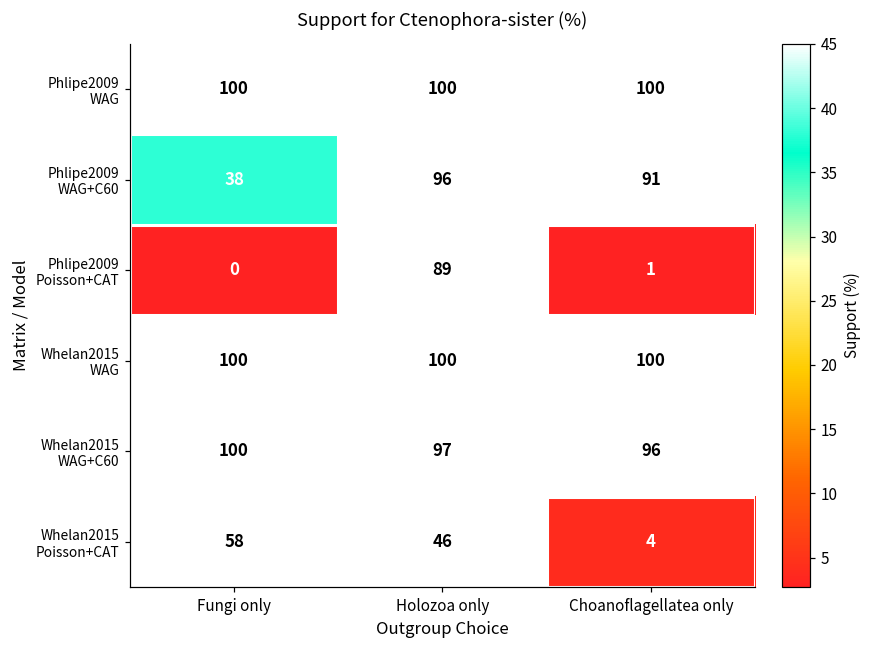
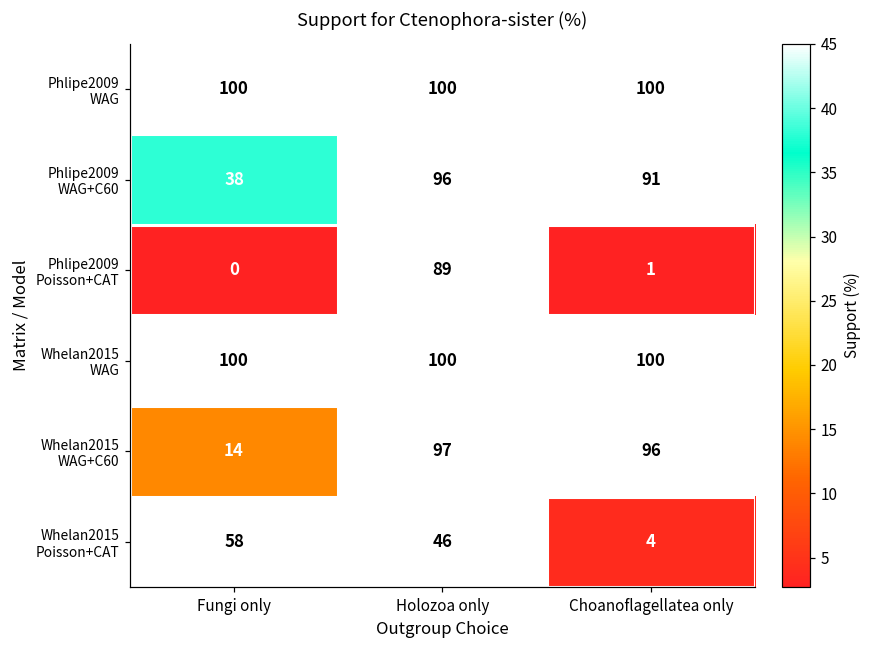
  {
    "Phlipe2009 WAG": {
      "Fungi only": 100,
      "Holozoa only": 100,
      "Choanoflagellatea only": 100
    },
    "Phlipe2009 WAG+C60": {
      "Fungi only": 38,
      "Holozoa only": 96,
      "Choanoflagellatea only": 91
    },
    "Phlipe2009 Poisson+CAT": {
      "Fungi only": 0,
      "Holozoa only": 89,
      "Choanoflagellatea only": 1
    },
    "Whelan2015 WAG": {
      "Fungi only": 100,
      "Holozoa only": 100,
      "Choanoflagellatea only": 100
    },
    "Whelan2015 WAG+C60": {
-     "Fungi only": 100,
+     "Fungi only": 14,
      "Holozoa only": 97,
      "Choanoflagellatea only": 96
    },
    "Whelan2015 Poisson+CAT": {
      "Fungi only": 58,
      "Holozoa only": 46,
      "Choanoflagellatea only": 4
    }
  }
